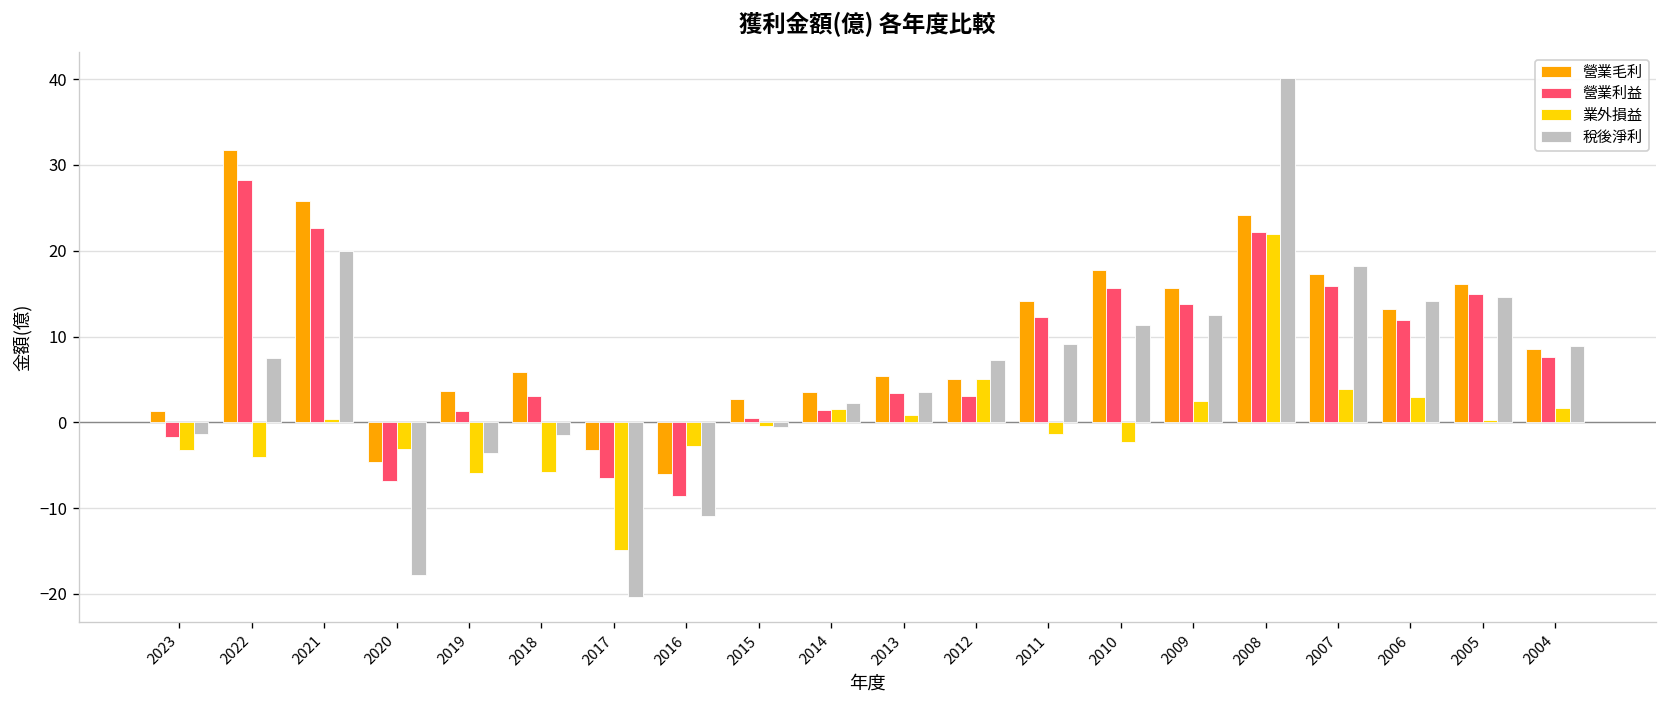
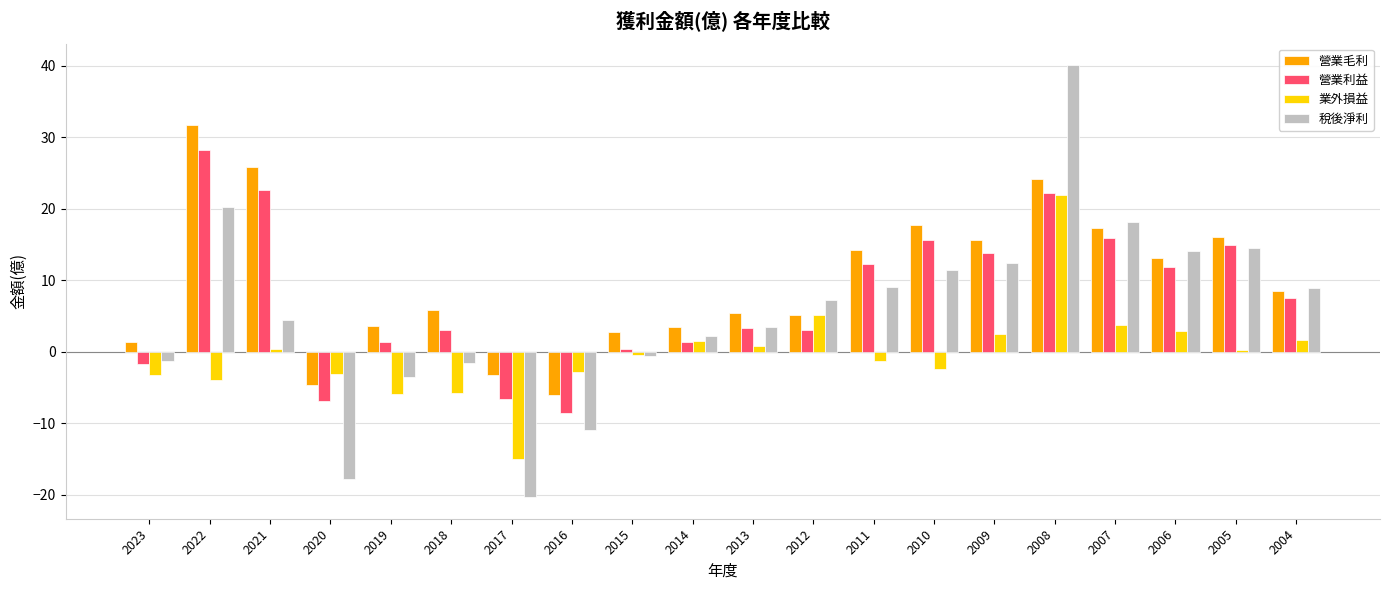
  {
    "營業利益": {
      "2023": -2,
      "2022": 28,
      "2021": 23,
      "2020": -7,
      "2019": 1,
      "2018": 3,
      "2017": -7,
      "2016": -9,
      "2015": 0,
      "2014": 1,
      "2013": 3,
      "2012": 3,
      "2011": 12,
      "2010": 16,
      "2009": 14,
      "2008": 22,
      "2007": 16,
      "2006": 12,
      "2005": 15,
      "2004": 8
    },
    "稅後淨利": {
      "2023": -1,
-     "2022": 8,
-     "2021": 20,
+     "2022": 20,
+     "2021": 4,
      "2020": -18,
      "2019": -4,
      "2018": -2,
      "2017": -20,
      "2016": -11,
      "2015": -1,
      "2014": 2,
      "2013": 4,
      "2012": 7,
      "2011": 9,
      "2010": 11,
      "2009": 13,
      "2008": 40,
      "2007": 18,
      "2006": 14,
      "2005": 15,
      "2004": 9
    }
  }
